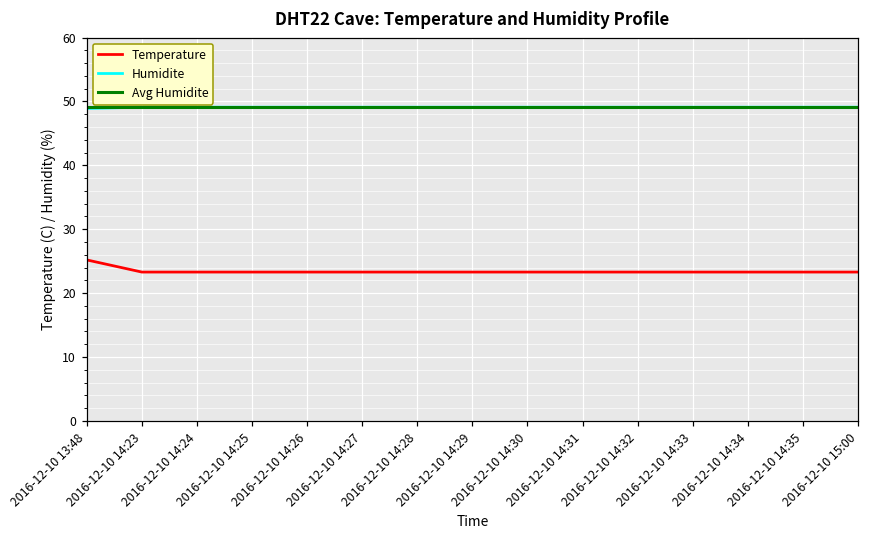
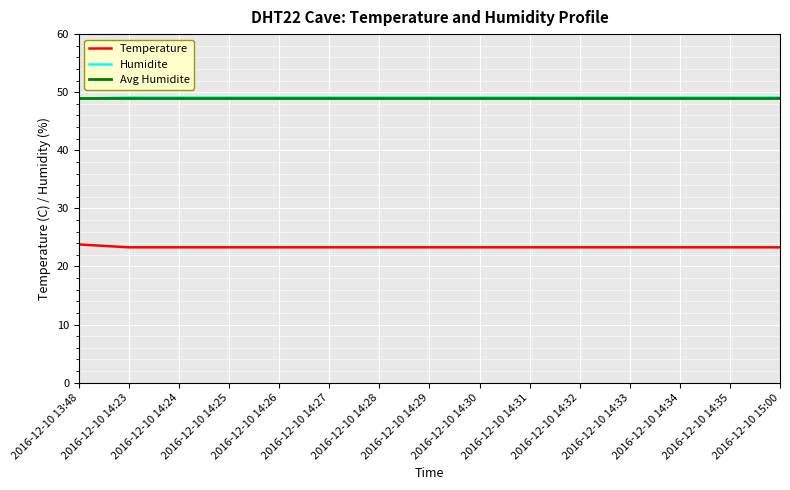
  {
    "Temperature": {
-     "2016-12-10 13:48": 25,
+     "2016-12-10 13:48": 24,
      "2016-12-10 14:23": 23,
      "2016-12-10 14:24": 23,
      "2016-12-10 14:25": 23,
      "2016-12-10 14:26": 23,
      "2016-12-10 14:27": 23,
      "2016-12-10 14:28": 23,
      "2016-12-10 14:29": 23,
      "2016-12-10 14:30": 23,
      "2016-12-10 14:31": 23,
      "2016-12-10 14:32": 23,
      "2016-12-10 14:33": 23,
      "2016-12-10 14:34": 23,
      "2016-12-10 14:35": 23,
      "2016-12-10 15:00": 23
    },
    "Humidite": {
      "2016-12-10 13:48": 49,
      "2016-12-10 14:23": 49,
      "2016-12-10 14:24": 49,
      "2016-12-10 14:25": 49,
      "2016-12-10 14:26": 49,
      "2016-12-10 14:27": 49,
      "2016-12-10 14:28": 49,
      "2016-12-10 14:29": 49,
      "2016-12-10 14:30": 49,
      "2016-12-10 14:31": 49,
      "2016-12-10 14:32": 49,
      "2016-12-10 14:33": 49,
      "2016-12-10 14:34": 49,
      "2016-12-10 14:35": 49,
      "2016-12-10 15:00": 49
    }
  }
